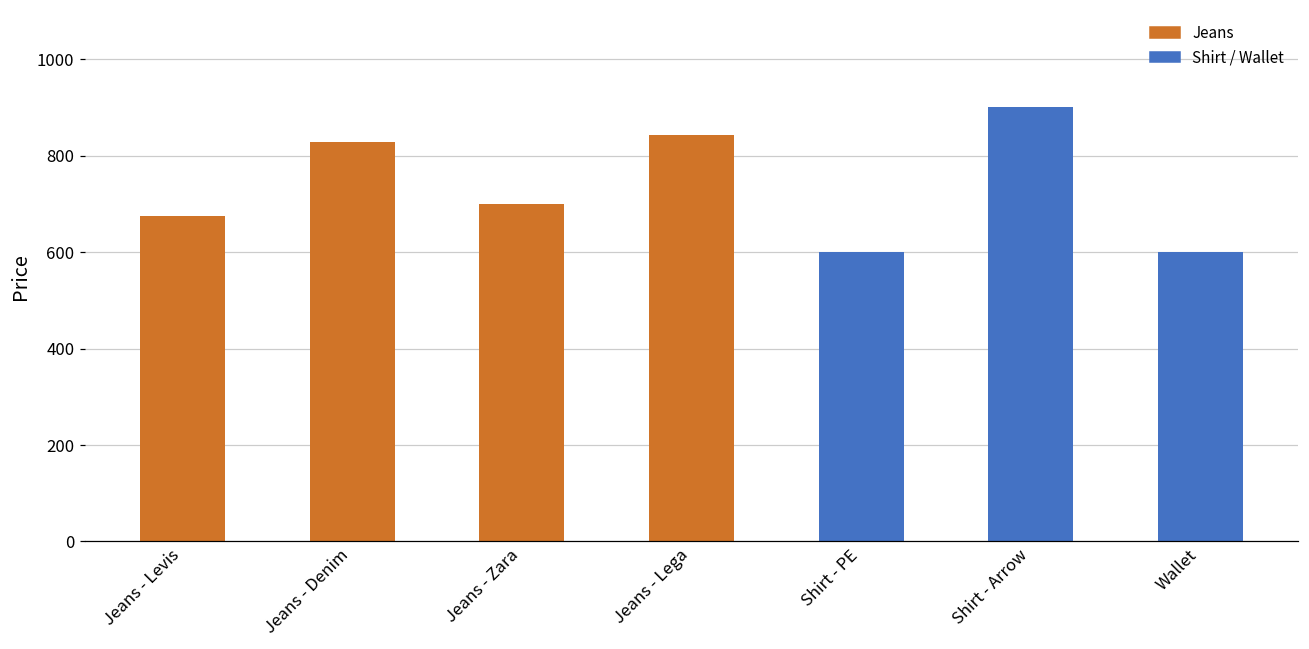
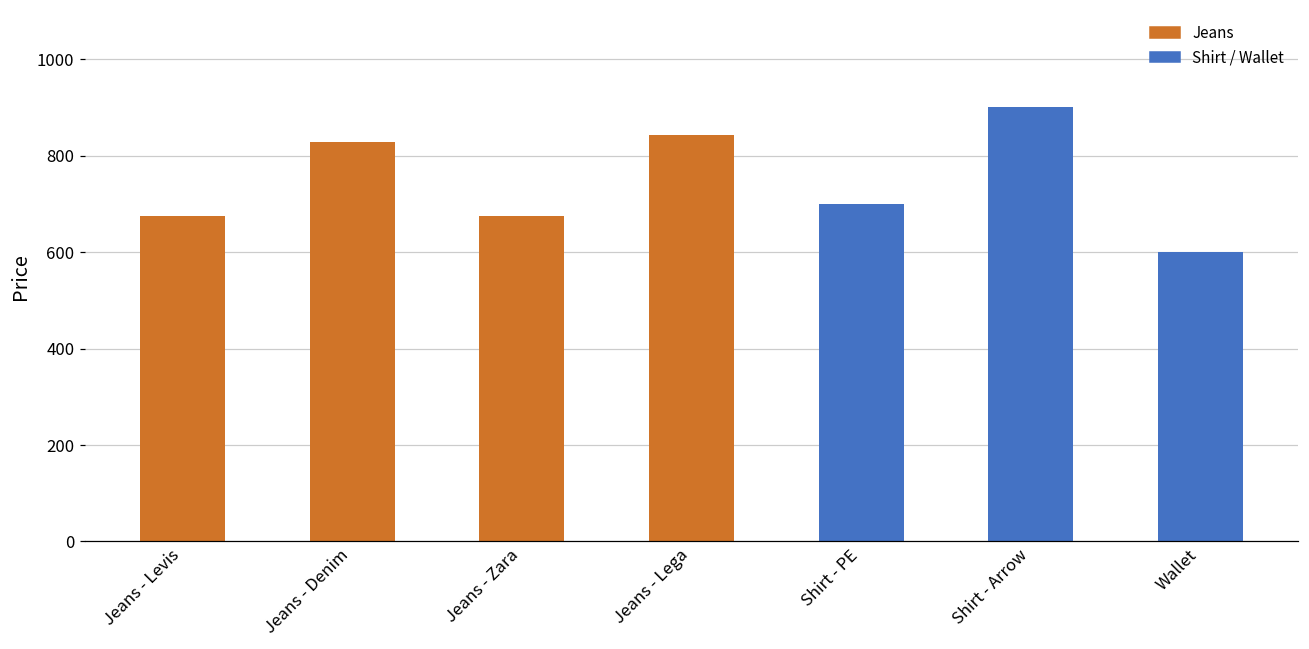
  {
    "Jeans - Levis": 680,
    "Jeans - Denim": 830,
-   "Jeans - Zara": 700,
+   "Jeans - Zara": 680,
    "Jeans - Lega": 840,
-   "Shirt - PE": 600,
+   "Shirt - PE": 700,
    "Shirt - Arrow": 900,
    "Wallet": 600
  }
